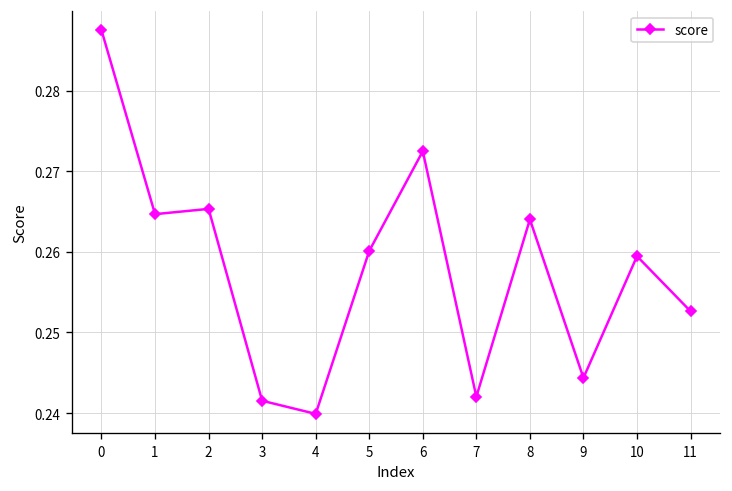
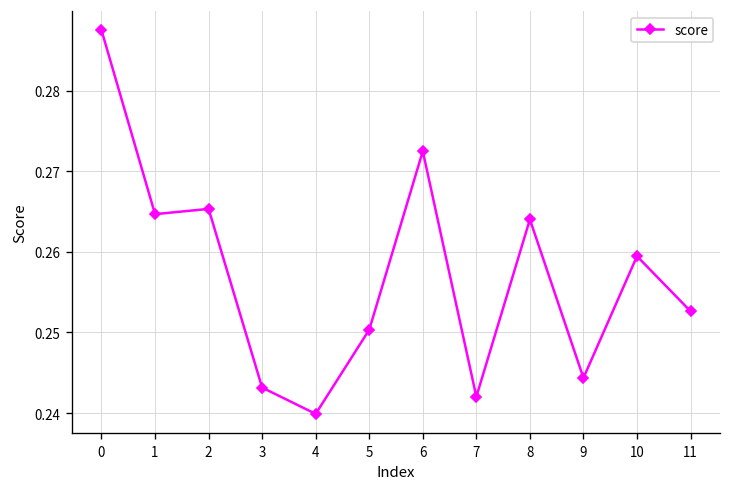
  {
    "0": 0.287,
    "1": 0.265,
    "2": 0.265,
-   "3": 0.242,
+   "3": 0.243,
    "4": 0.240,
-   "5": 0.260,
+   "5": 0.250,
    "6": 0.272,
    "7": 0.242,
    "8": 0.264,
    "9": 0.244,
    "10": 0.259,
    "11": 0.253
  }
